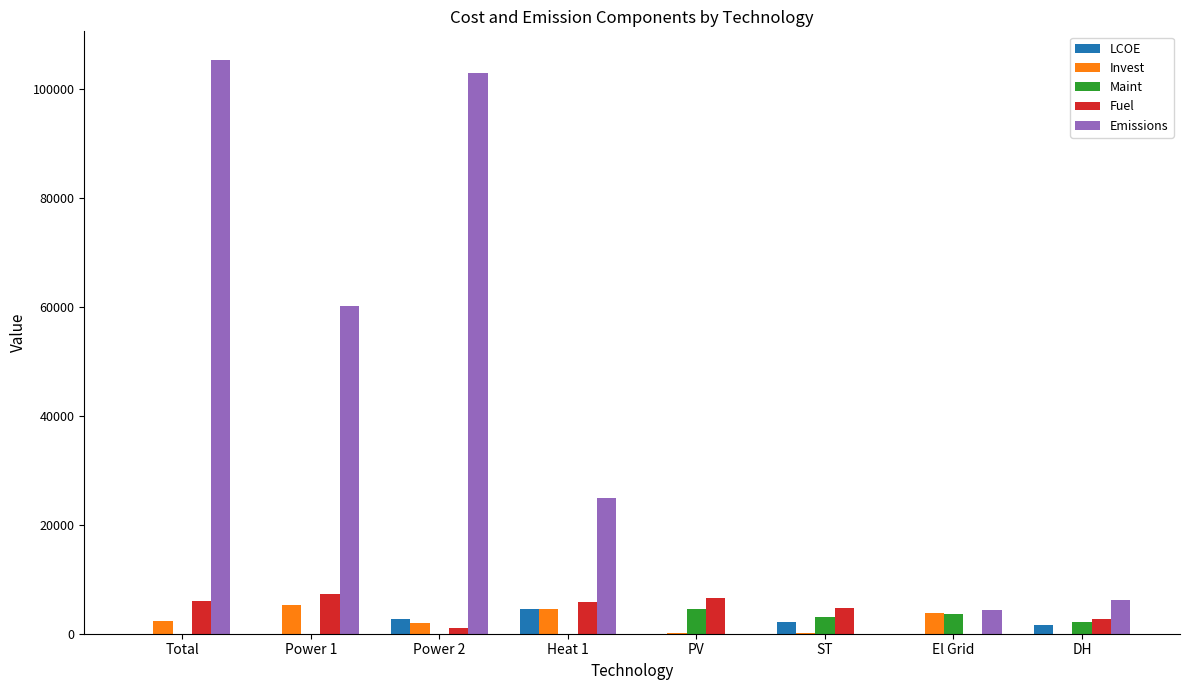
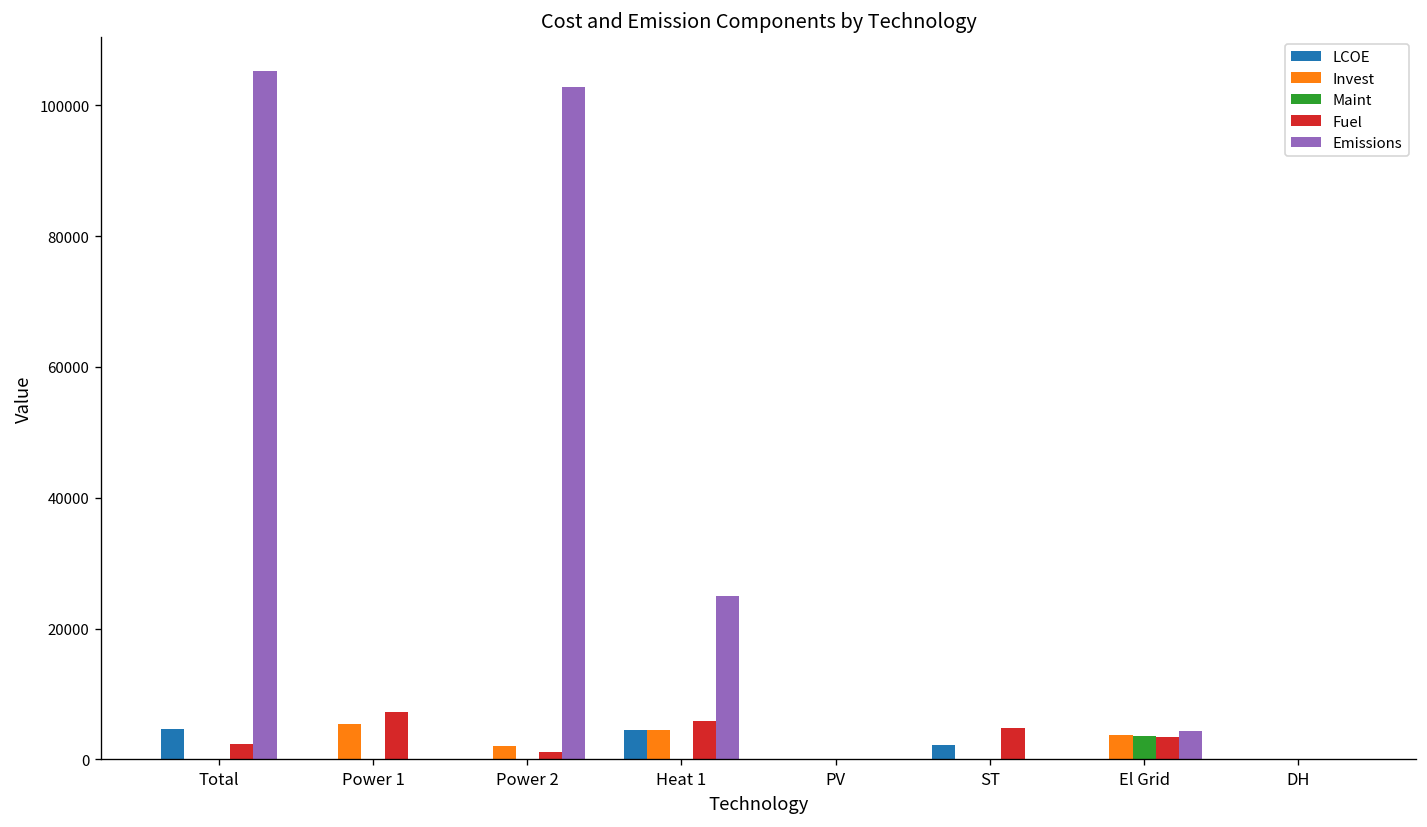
  {
    "LCOE": {
-     "Total": 0,
-     "Power 2": 3000,
+     "Total": 5000,
+     "Power 2": 0,
      "Heat 1": 4000,
      "ST": 2000,
-     "DH": 2000
+     "DH": 0
    },
    "Invest": {
-     "Total": 2000,
+     "Total": 0,
      "Power 1": 5000,
      "Power 2": 2000,
      "Heat 1": 4000,
      "El Grid": 4000,
      "DH": 0
    },
    "Maint": {
      "Power 1": 0,
      "Power 2": 0,
      "Heat 1": 0,
-     "PV": 5000,
-     "ST": 3000,
+     "PV": 0,
+     "ST": 0,
      "El Grid": 4000,
-     "DH": 2000
+     "DH": 0
    },
    "Fuel": {
-     "Total": 6000,
+     "Total": 2000,
      "Power 1": 7000,
      "Power 2": 1000,
      "Heat 1": 6000,
-     "PV": 7000,
+     "PV": 0,
      "ST": 5000,
-     "El Grid": 0,
-     "DH": 3000
+     "El Grid": 3000,
+     "DH": 0
    },
    "Emissions": {
      "Total": 105000,
-     "Power 1": 60000,
+     "Power 1": 0,
      "Power 2": 103000,
      "Heat 1": 25000,
      "PV": 0,
      "ST": 0,
      "El Grid": 4000,
-     "DH": 6000
+     "DH": 0
    }
  }
